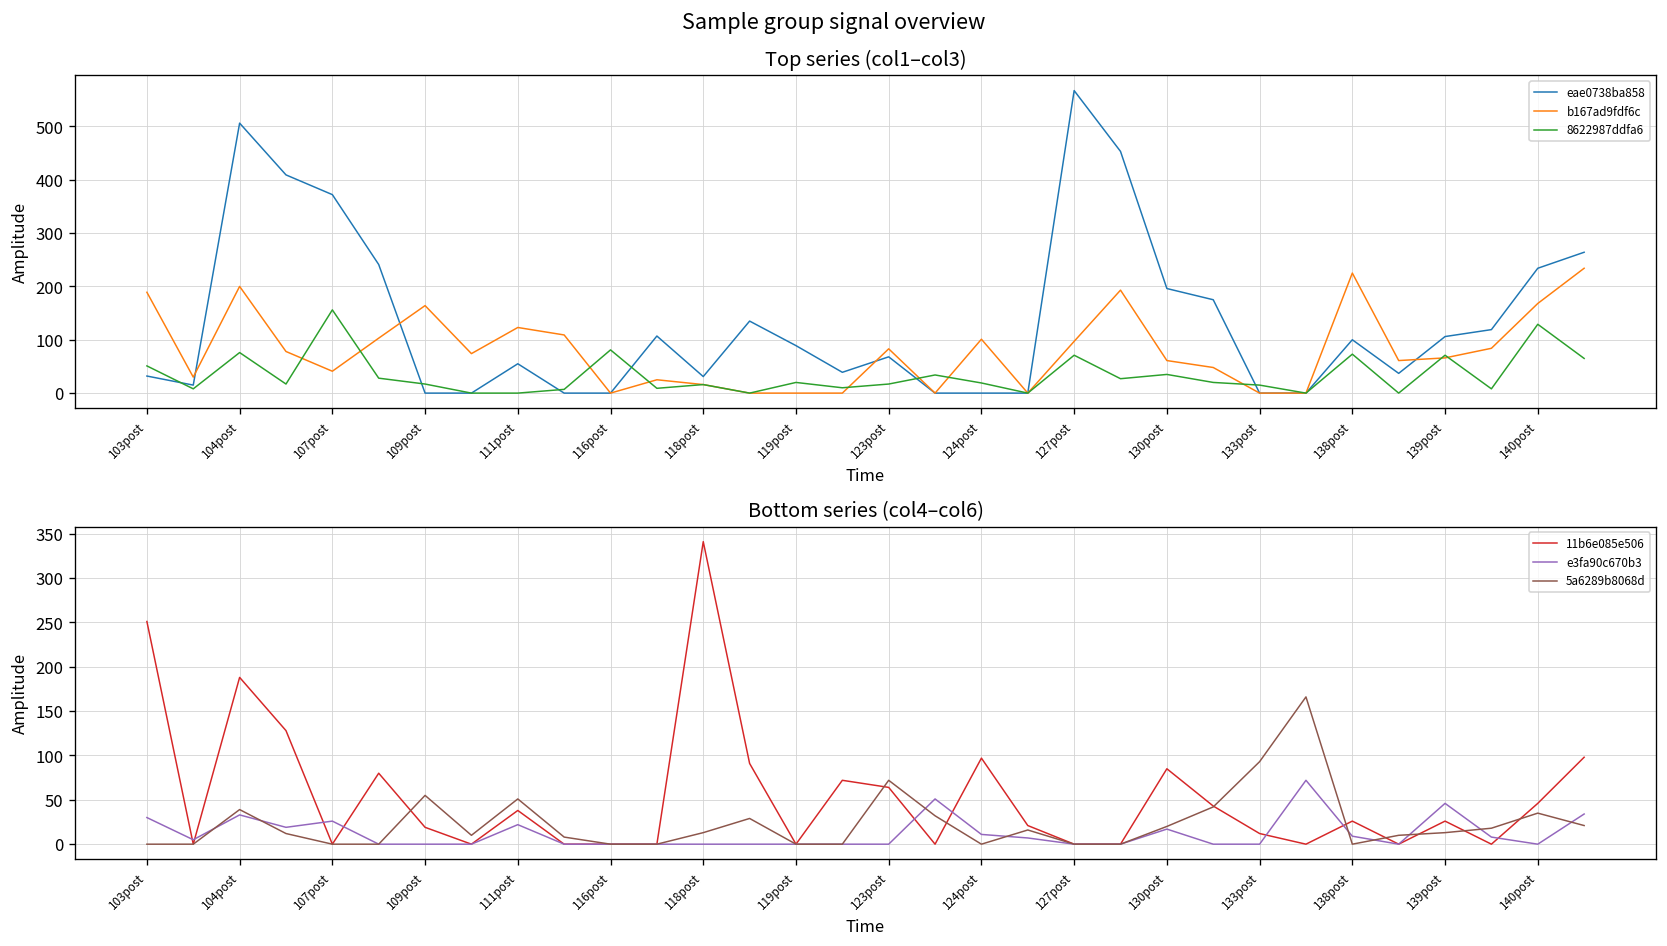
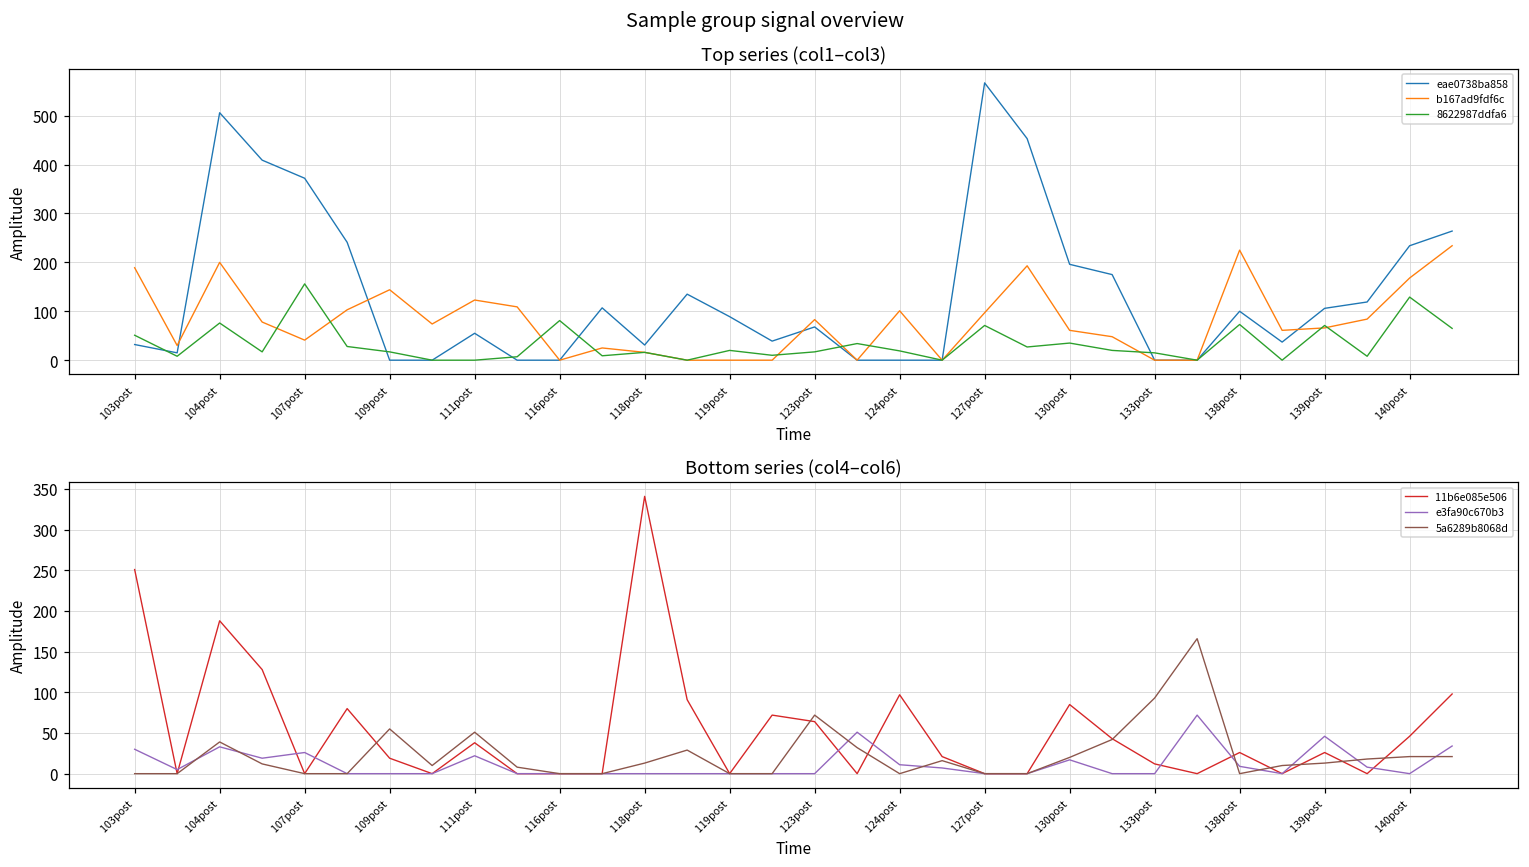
  {
    "Top series (col1–col3)": {
      "eae0738ba858": {
        "103post": 30,
        "104post": 510,
        "107post": 370,
        "109post": 0,
        "111post": 60,
        "118post": 30,
        "119post": 90,
        "123post": 70,
        "124post": 0,
        "127post": 570,
        "130post": 200,
        "138post": 100,
        "139post": 110,
        "140post": 230
      },
      "b167ad9fdf6c": {
        "103post": 190,
        "104post": 200,
        "107post": 40,
-       "109post": 160,
+       "109post": 140,
        "111post": 120,
        "119post": 0,
        "123post": 80,
        "124post": 100,
        "127post": 100,
        "130post": 60,
        "138post": 230,
        "140post": 170
      },
      "8622987ddfa6": {
        "103post": 50,
        "104post": 80,
        "107post": 160,
        "109post": 20,
        "111post": 0,
        "116post": 80,
        "119post": 20,
        "123post": 20,
        "124post": 20,
        "127post": 70,
        "130post": 40,
        "133post": 20,
        "138post": 70,
        "140post": 130
      }
    },
    "Bottom series (col4–col6)": {
      "11b6e085e506": {
        "103post": 250,
        "104post": 190,
        "109post": 20,
        "111post": 40,
        "118post": 340,
        "123post": 60,
        "124post": 100,
        "130post": 90,
        "133post": 10,
        "138post": 30,
        "139post": 30,
        "140post": 50
      },
      "e3fa90c670b3": {
        "103post": 30,
        "104post": 30,
        "107post": 30,
        "109post": 0,
        "111post": 20,
        "118post": 0,
        "123post": 0,
        "124post": 10,
        "133post": 0,
        "138post": 10,
        "139post": 50,
        "140post": 0
      },
      "5a6289b8068d": {
        "103post": 0,
        "104post": 40,
        "109post": 60,
        "111post": 50,
        "118post": 10,
        "123post": 70,
        "124post": 0,
        "133post": 90,
        "138post": 0,
        "139post": 10,
-       "140post": 40
+       "140post": 20
      }
    }
  }
